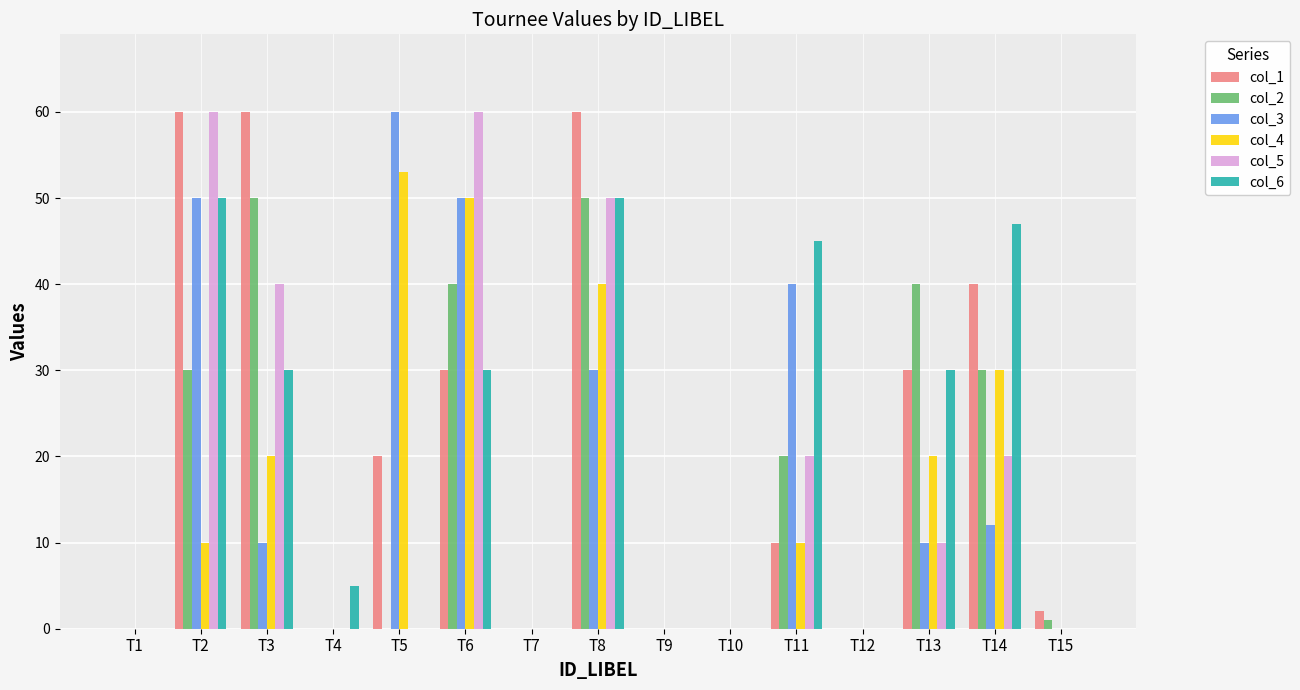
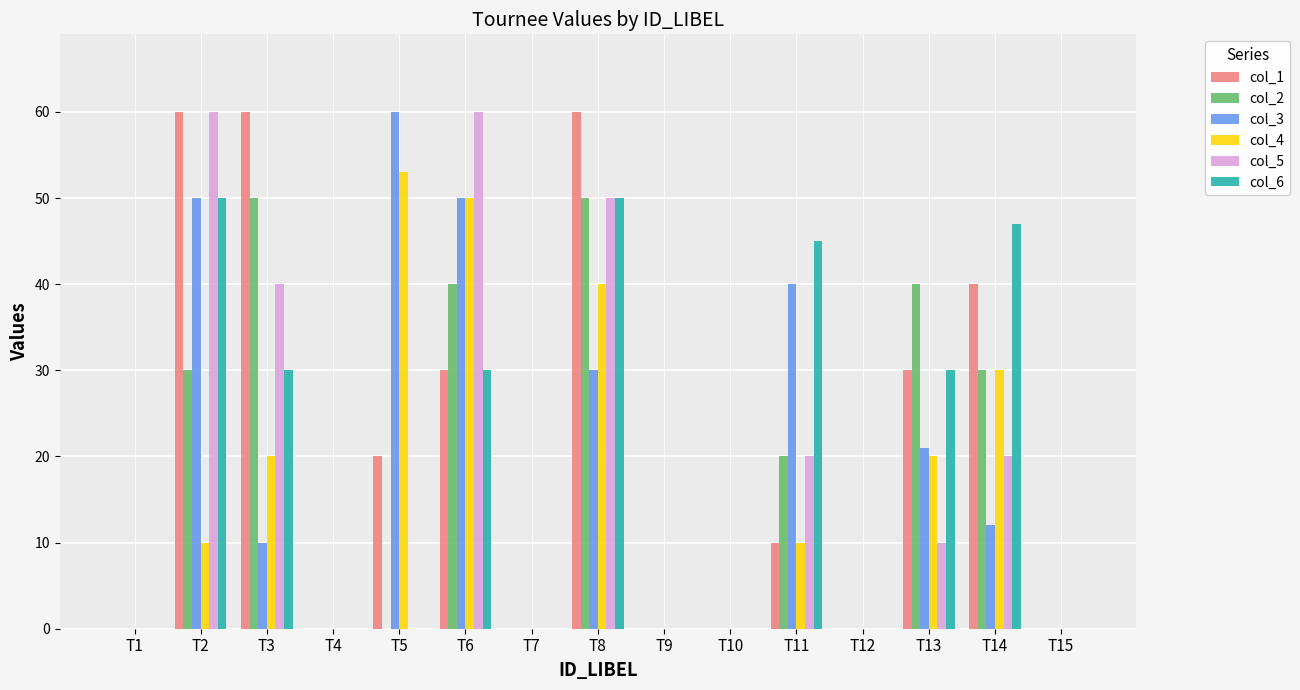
  {
    "col_1": {
      "T1": 0,
      "T2": 60,
      "T3": 60,
      "T4": 0,
      "T5": 20,
      "T6": 30,
      "T7": 0,
      "T8": 60,
      "T9": 0,
      "T10": 0,
      "T11": 10,
      "T12": 0,
      "T13": 30,
      "T14": 40,
-     "T15": 2
+     "T15": 0
    },
    "col_2": {
      "T1": 0,
      "T2": 30,
      "T3": 50,
      "T4": 0,
      "T5": 0,
      "T6": 40,
      "T7": 0,
      "T8": 50,
      "T9": 0,
      "T10": 0,
      "T11": 20,
      "T12": 0,
      "T13": 40,
      "T14": 30,
-     "T15": 1
+     "T15": 0
    },
    "col_3": {
      "T1": 0,
      "T2": 50,
      "T3": 10,
      "T4": 0,
      "T5": 60,
      "T6": 50,
      "T7": 0,
      "T8": 30,
      "T9": 0,
      "T10": 0,
      "T11": 40,
      "T12": 0,
-     "T13": 10,
+     "T13": 21,
      "T14": 12,
      "T15": 0
    },
    "col_4": {
      "T1": 0,
      "T2": 10,
      "T3": 20,
      "T4": 0,
      "T5": 53,
      "T6": 50,
      "T7": 0,
      "T8": 40,
      "T9": 0,
      "T10": 0,
      "T11": 10,
      "T12": 0,
      "T13": 20,
      "T14": 30,
      "T15": 0
    },
    "col_5": {
      "T1": 0,
      "T2": 60,
      "T3": 40,
      "T4": 0,
      "T5": 0,
      "T6": 60,
      "T7": 0,
      "T8": 50,
      "T9": 0,
      "T10": 0,
      "T11": 20,
      "T12": 0,
      "T13": 10,
      "T14": 20,
      "T15": 0
    },
    "col_6": {
      "T1": 0,
      "T2": 50,
      "T3": 30,
-     "T4": 5,
+     "T4": 0,
      "T5": 0,
      "T6": 30,
      "T7": 0,
      "T8": 50,
      "T9": 0,
      "T10": 0,
      "T11": 45,
      "T12": 0,
      "T13": 30,
      "T14": 47,
      "T15": 0
    }
  }
